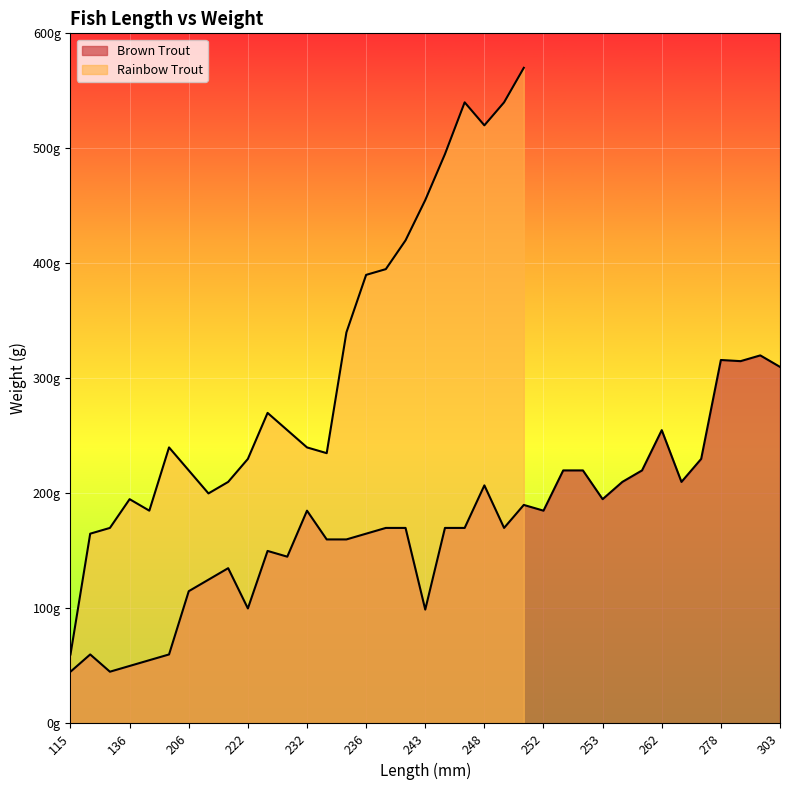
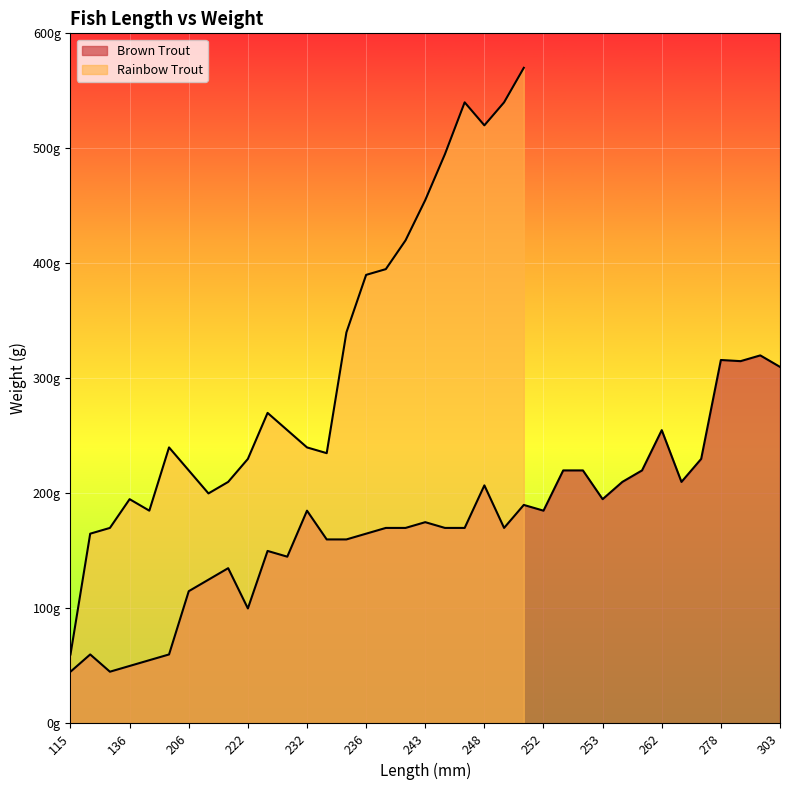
  {
    "Brown Trout": {
      "115": "45g",
      "136": "50g",
      "206": "115g",
      "222": "100g",
      "232": "185g",
-     "243": "99g",
+     "243": "175g",
      "248": "207g",
      "262": "255g",
      "278": "316g",
      "303": "310g"
    },
    "Rainbow Trout": {
      "115": "60g",
      "136": "195g",
      "206": "220g",
      "222": "230g",
      "232": "240g",
      "236": "390g",
      "243": "455g",
      "248": "520g"
    }
  }
